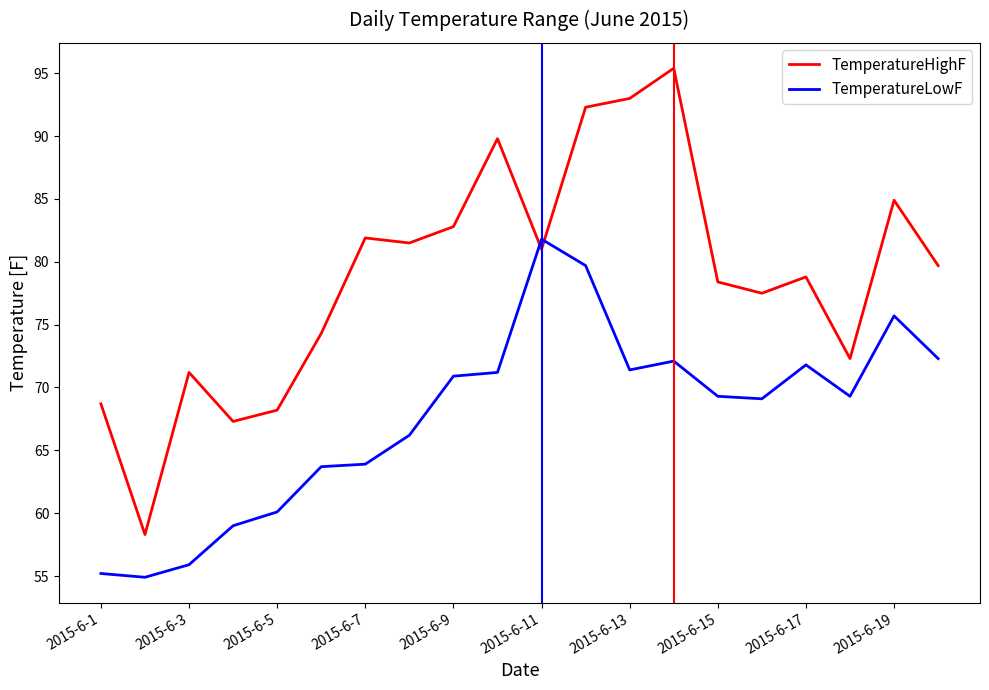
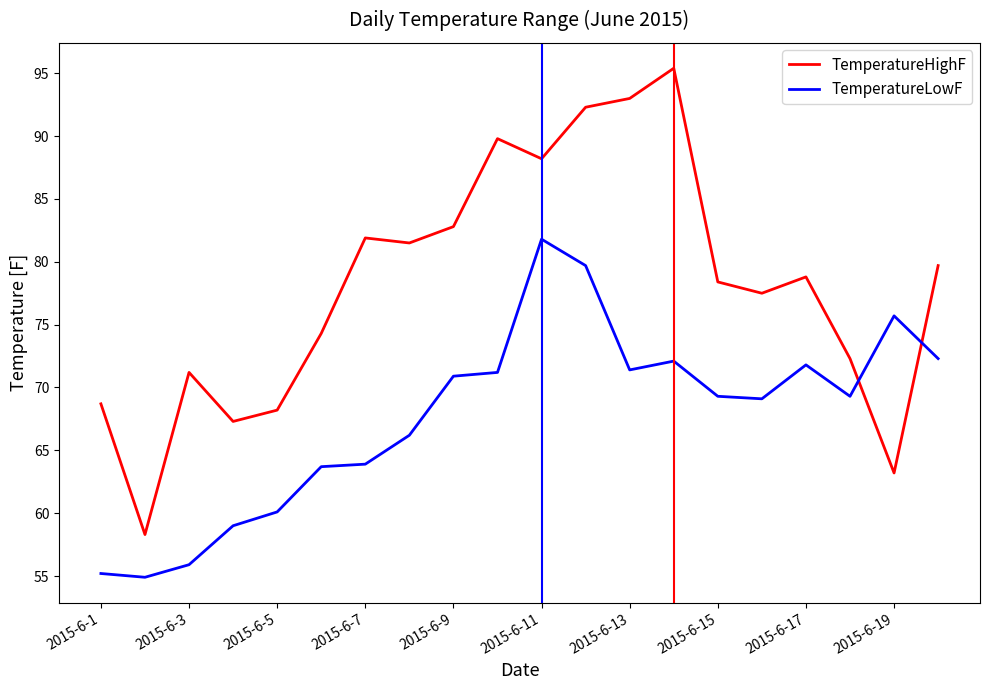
  {
    "TemperatureHighF": {
      "2015-6-1": 68.7,
      "2015-6-3": 71.2,
      "2015-6-5": 68.2,
      "2015-6-7": 81.9,
      "2015-6-9": 82.8,
-     "2015-6-11": 81.0,
+     "2015-6-11": 88.2,
      "2015-6-13": 93.0,
      "2015-6-15": 78.4,
      "2015-6-17": 78.8,
-     "2015-6-19": 84.9
+     "2015-6-19": 63.2
    },
    "TemperatureLowF": {
      "2015-6-1": 55.2,
      "2015-6-3": 55.9,
      "2015-6-5": 60.1,
      "2015-6-7": 63.9,
      "2015-6-9": 70.9,
      "2015-6-11": 81.8,
      "2015-6-13": 71.4,
      "2015-6-15": 69.3,
      "2015-6-17": 71.8,
      "2015-6-19": 75.7
    }
  }
